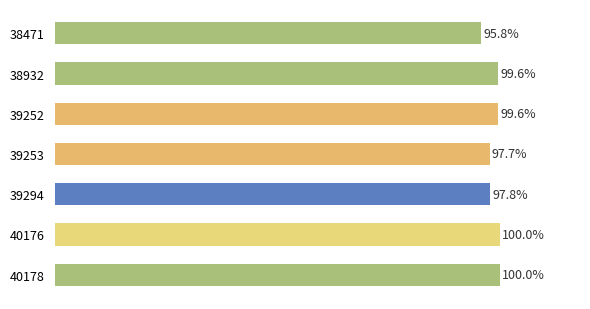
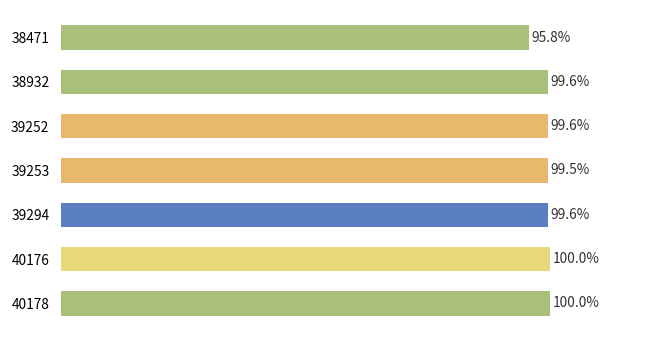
  {
    "38471": "95.8%",
    "38932": "99.6%",
    "39252": "99.6%",
-   "39253": "97.7%",
-   "39294": "97.8%",
+   "39253": "99.5%",
+   "39294": "99.6%",
    "40176": "100.0%",
    "40178": "100.0%"
  }
